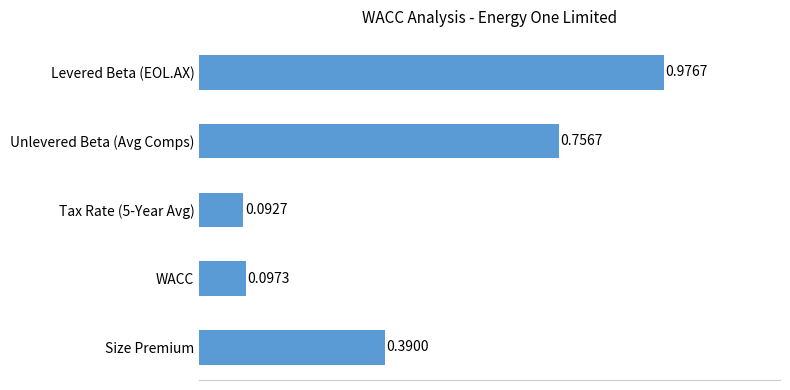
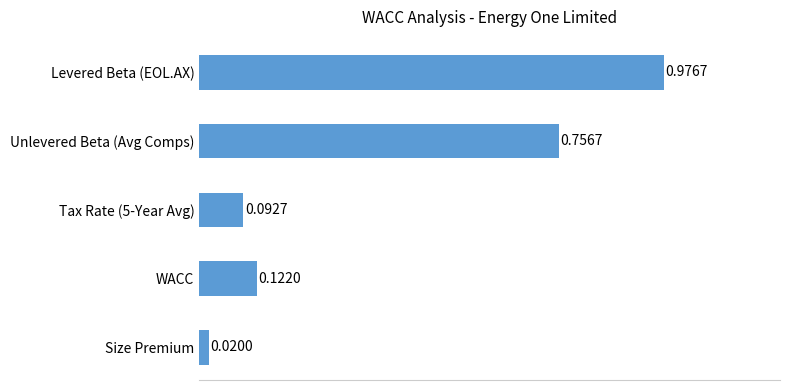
  {
    "Levered Beta (EOL.AX)": 0.9767,
    "Unlevered Beta (Avg Comps)": 0.7567,
    "Tax Rate (5-Year Avg)": 0.0927,
-   "WACC": 0.0973,
-   "Size Premium": 0.3900
+   "WACC": 0.1220,
+   "Size Premium": 0.0200
  }
